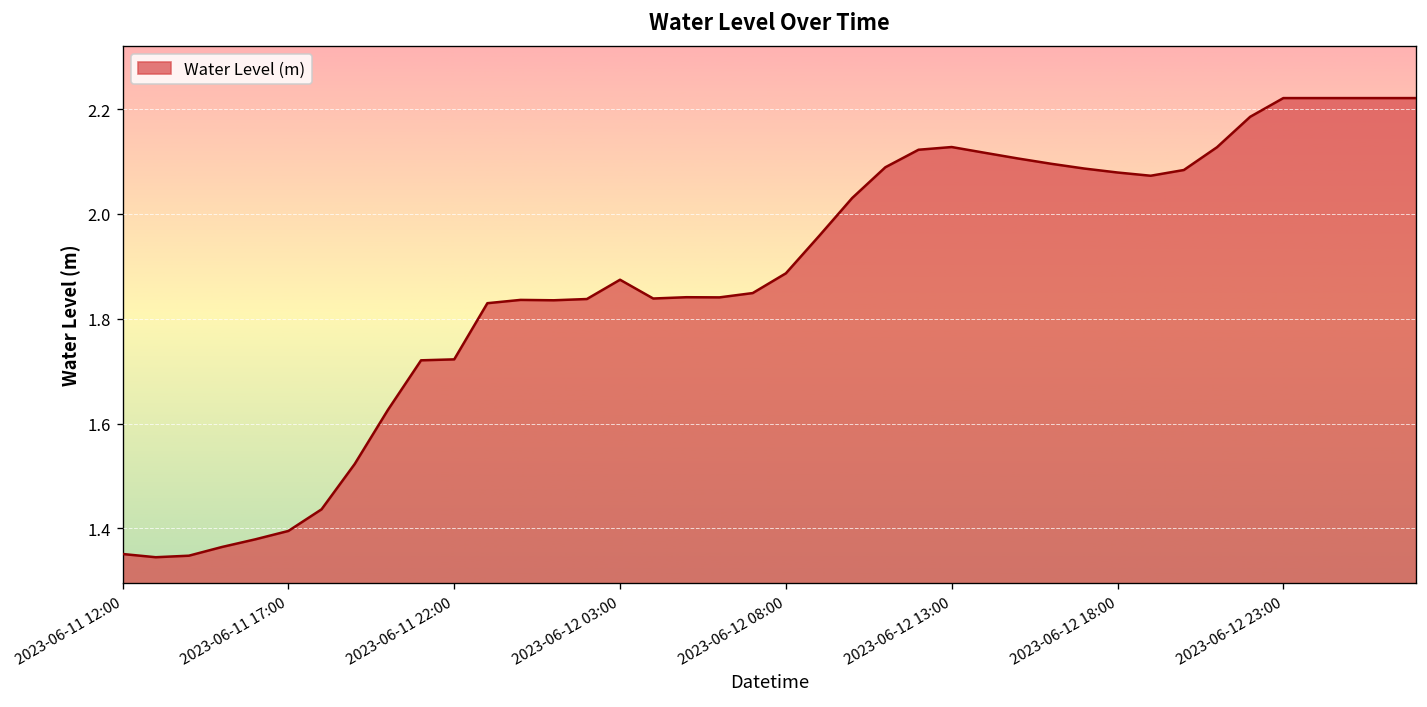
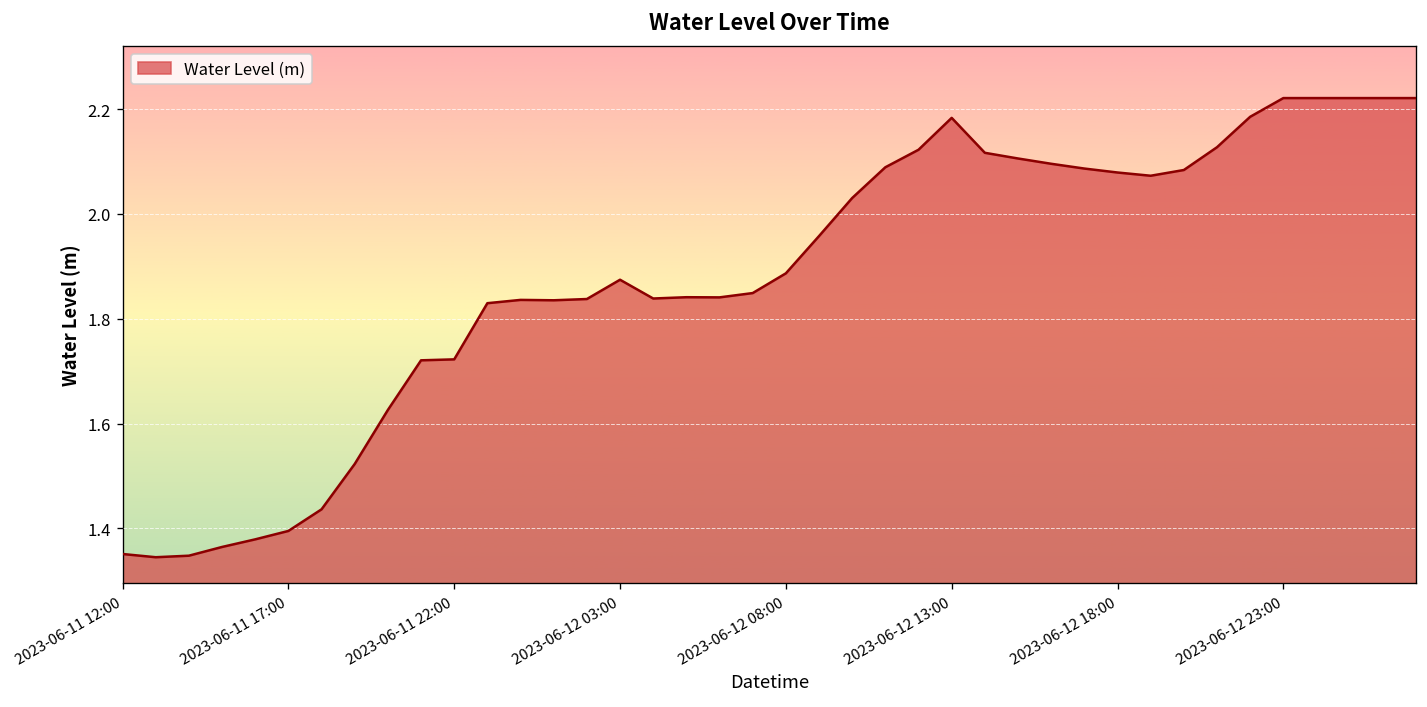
  {
    "2023-06-11 12:00": 1.35,
    "2023-06-11 17:00": 1.40,
    "2023-06-11 22:00": 1.72,
    "2023-06-12 03:00": 1.87,
    "2023-06-12 08:00": 1.89,
-   "2023-06-12 13:00": 2.13,
+   "2023-06-12 13:00": 2.18,
    "2023-06-12 18:00": 2.08,
    "2023-06-12 23:00": 2.22
  }
